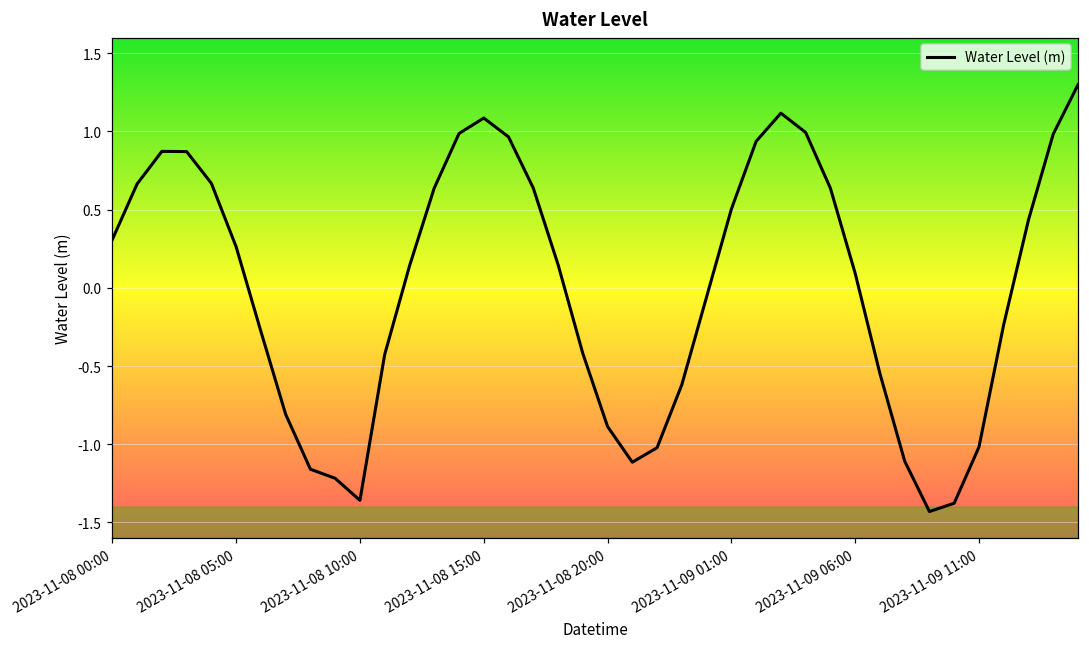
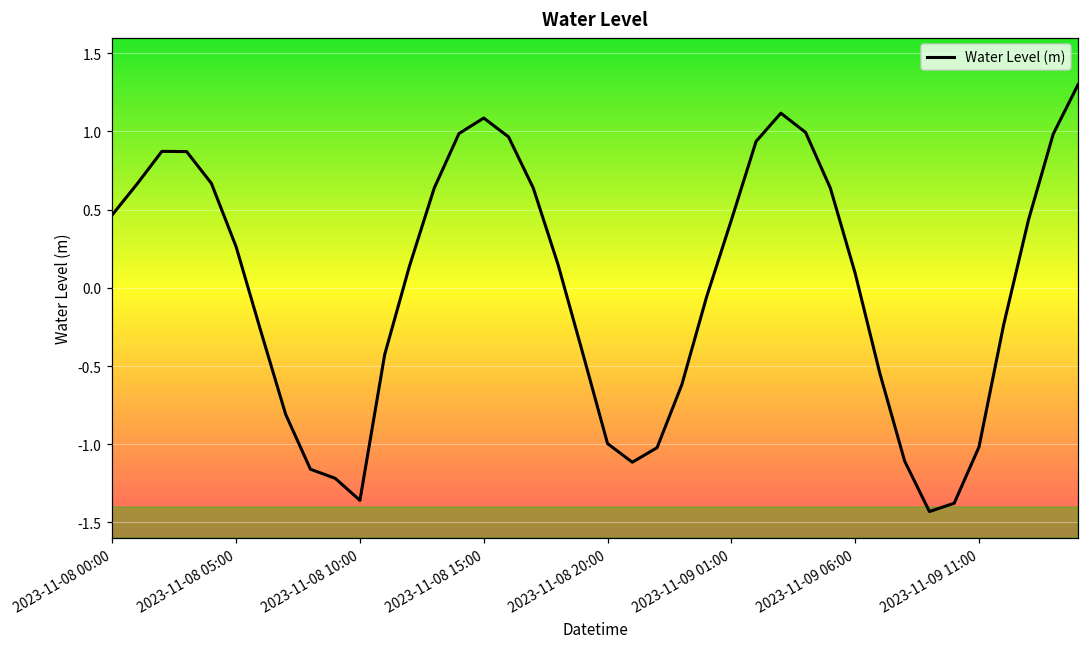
  {
-   "2023-11-08 00:00": 0.31,
+   "2023-11-08 00:00": 0.47,
    "2023-11-08 05:00": 0.26,
    "2023-11-08 10:00": -1.36,
    "2023-11-08 15:00": 1.09,
-   "2023-11-08 20:00": -0.89,
-   "2023-11-09 01:00": 0.50,
+   "2023-11-08 20:00": -1.00,
+   "2023-11-09 01:00": 0.43,
    "2023-11-09 06:00": 0.09,
    "2023-11-09 11:00": -1.02
  }
